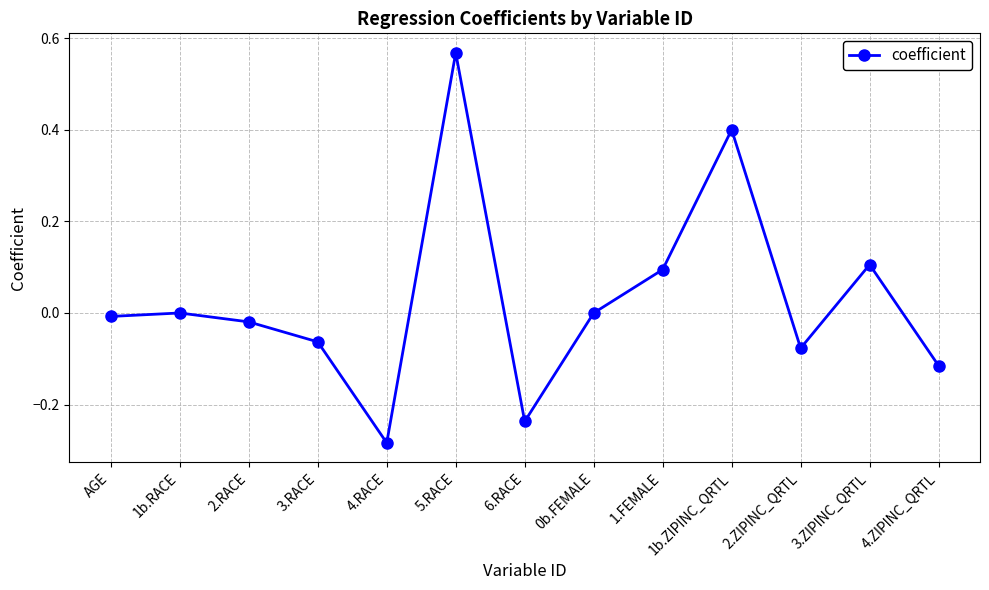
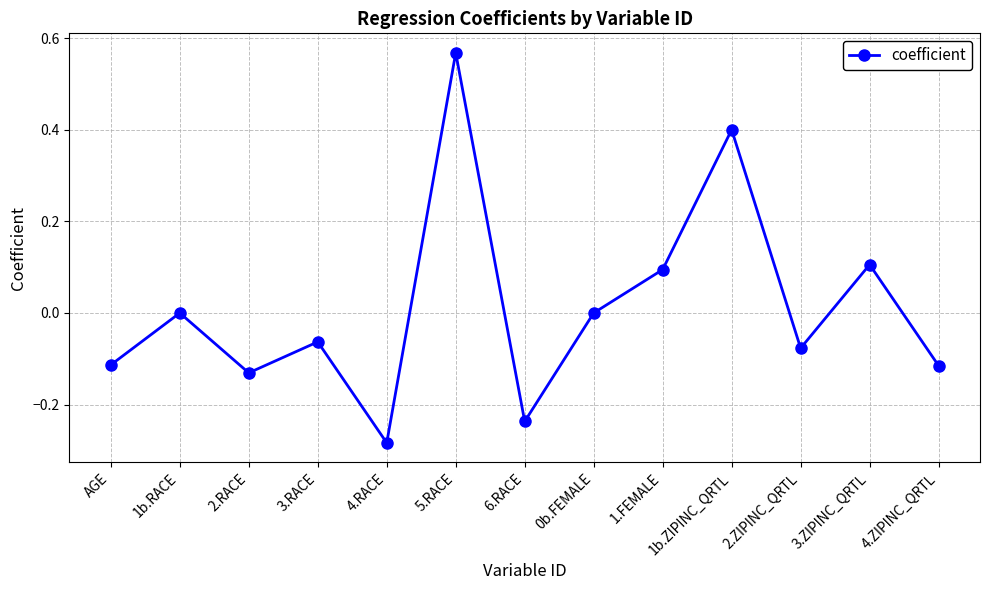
  {
-   "AGE": -0.01,
+   "AGE": -0.11,
    "1b.RACE": 0.00,
-   "2.RACE": -0.02,
+   "2.RACE": -0.13,
    "3.RACE": -0.06,
    "4.RACE": -0.28,
    "5.RACE": 0.57,
    "6.RACE": -0.24,
    "0b.FEMALE": 0.00,
    "1.FEMALE": 0.09,
    "1b.ZIPINC_QRTL": 0.40,
    "2.ZIPINC_QRTL": -0.08,
    "3.ZIPINC_QRTL": 0.11,
    "4.ZIPINC_QRTL": -0.12
  }
